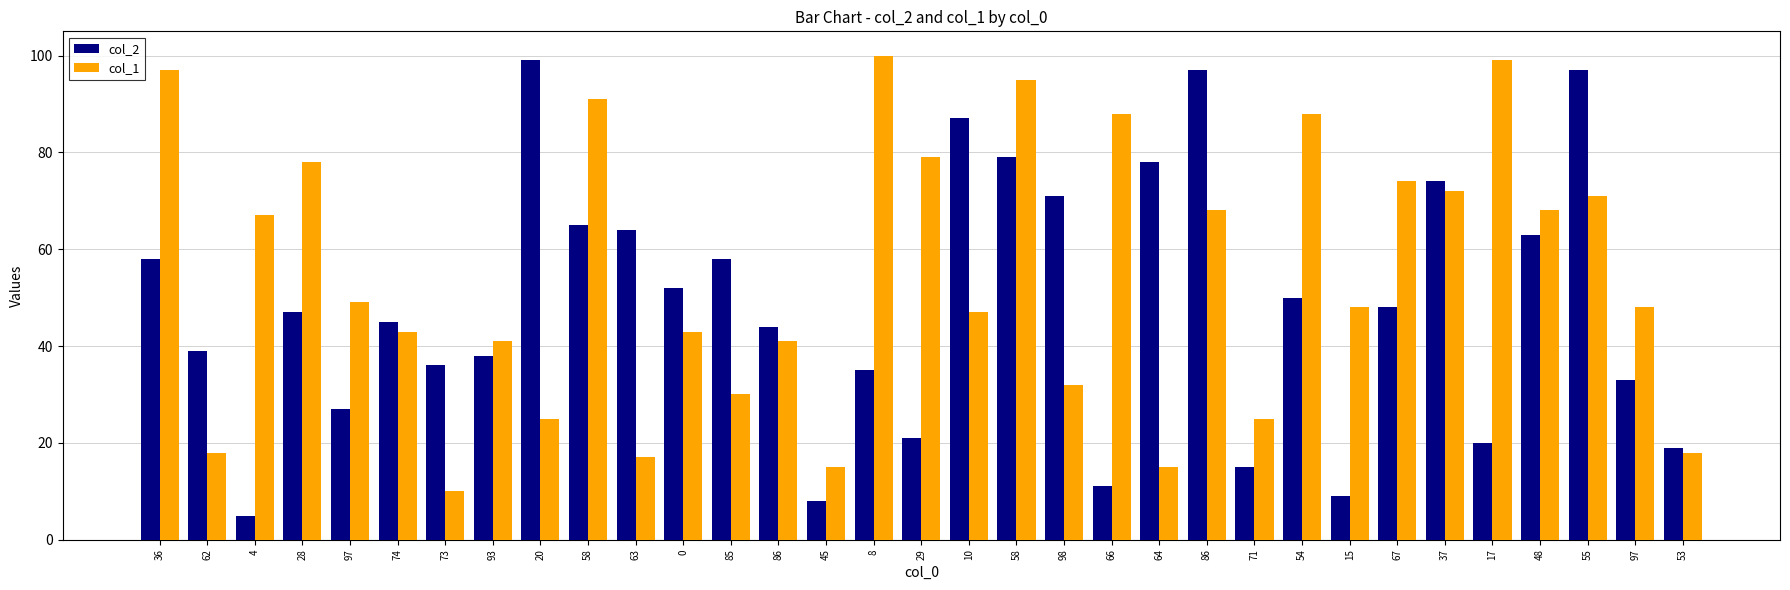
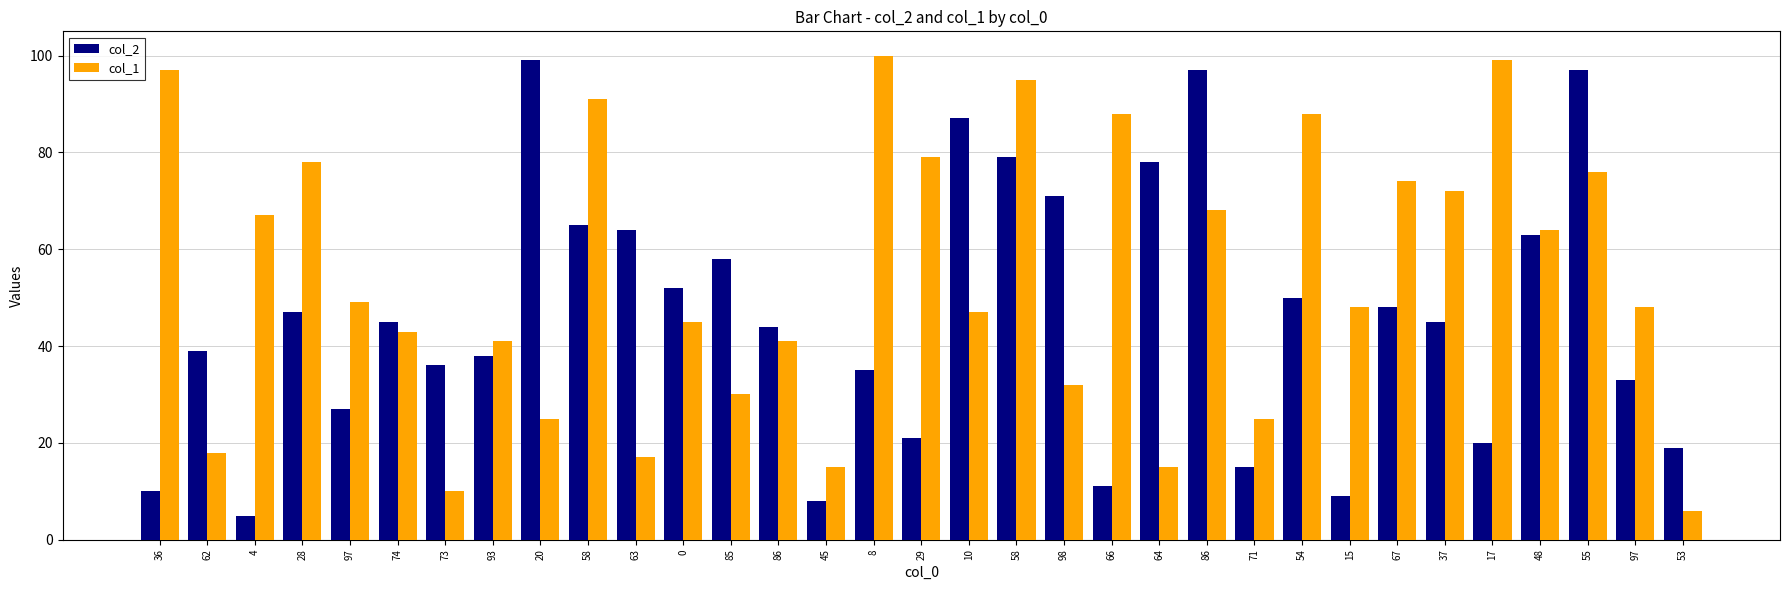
  {
    "col_2": {
-     "36": 58,
+     "36": 10,
      "62": 39,
      "4": 5,
      "28": 47,
      "74": 45,
      "73": 36,
      "93": 38,
      "20": 99,
      "63": 64,
      "0": 52,
      "85": 58,
      "45": 8,
      "8": 35,
      "29": 21,
      "10": 87,
      "98": 71,
      "66": 11,
      "64": 78,
      "71": 15,
      "54": 50,
      "15": 9,
      "67": 48,
-     "37": 74,
+     "37": 45,
      "17": 20,
      "48": 63,
      "55": 97,
      "53": 19
    },
    "col_1": {
      "36": 97,
      "62": 18,
      "4": 67,
      "28": 78,
      "74": 43,
      "73": 10,
      "93": 41,
      "20": 25,
      "63": 17,
-     "0": 43,
+     "0": 45,
      "85": 30,
      "45": 15,
      "8": 100,
      "29": 79,
      "10": 47,
      "98": 32,
      "66": 88,
      "64": 15,
      "71": 25,
      "54": 88,
      "15": 48,
      "67": 74,
      "37": 72,
      "17": 99,
-     "48": 68,
-     "55": 71,
-     "53": 18
+     "48": 64,
+     "55": 76,
+     "53": 6
    }
  }
